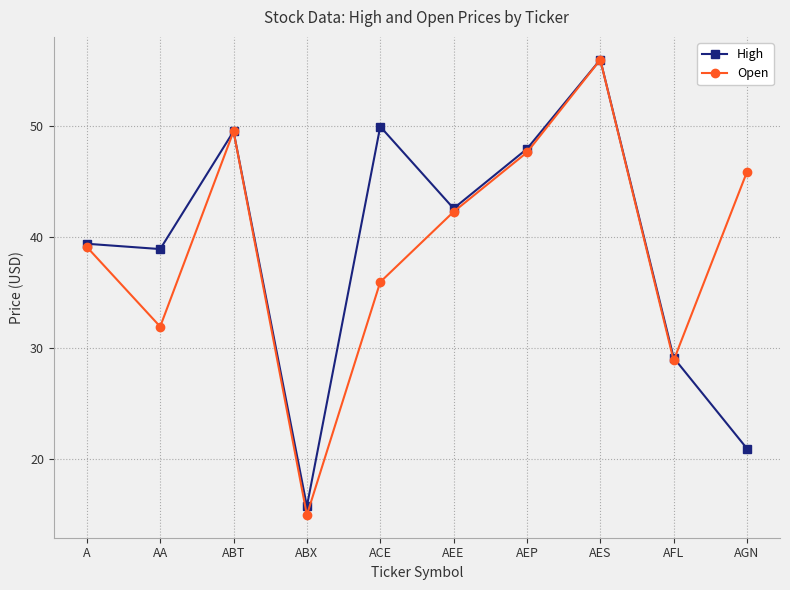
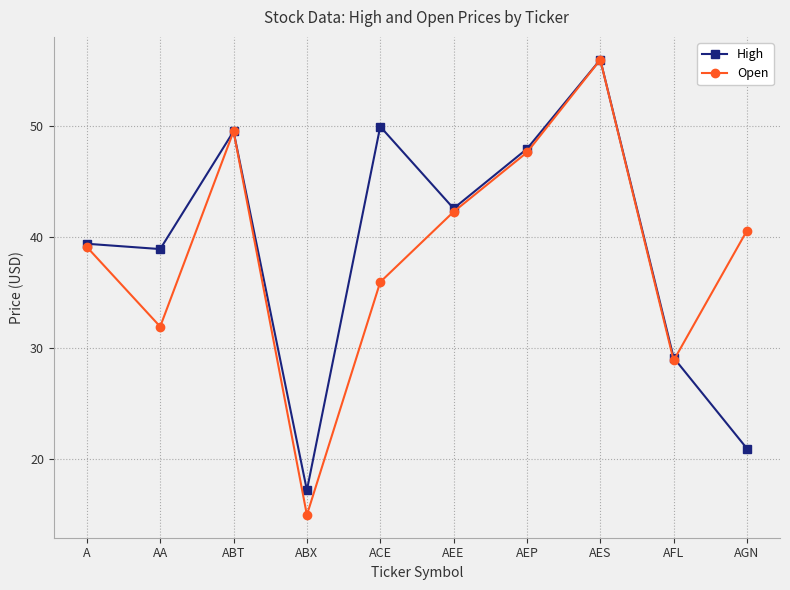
  {
    "High": {
      "A": 39.4,
      "AA": 38.9,
-     "ABX": 15.7,
+     "ABX": 17.2,
      "ACE": 49.9,
      "AEE": 42.6,
      "AEP": 47.9,
      "AFL": 29.1,
      "AGN": 20.9
    },
    "Open": {
      "A": 39.1,
      "AA": 31.9,
      "ABX": 14.9,
      "ACE": 35.9,
      "AEE": 42.3,
      "AEP": 47.6,
      "AFL": 28.9,
-     "AGN": 45.9
+     "AGN": 40.6
    }
  }
